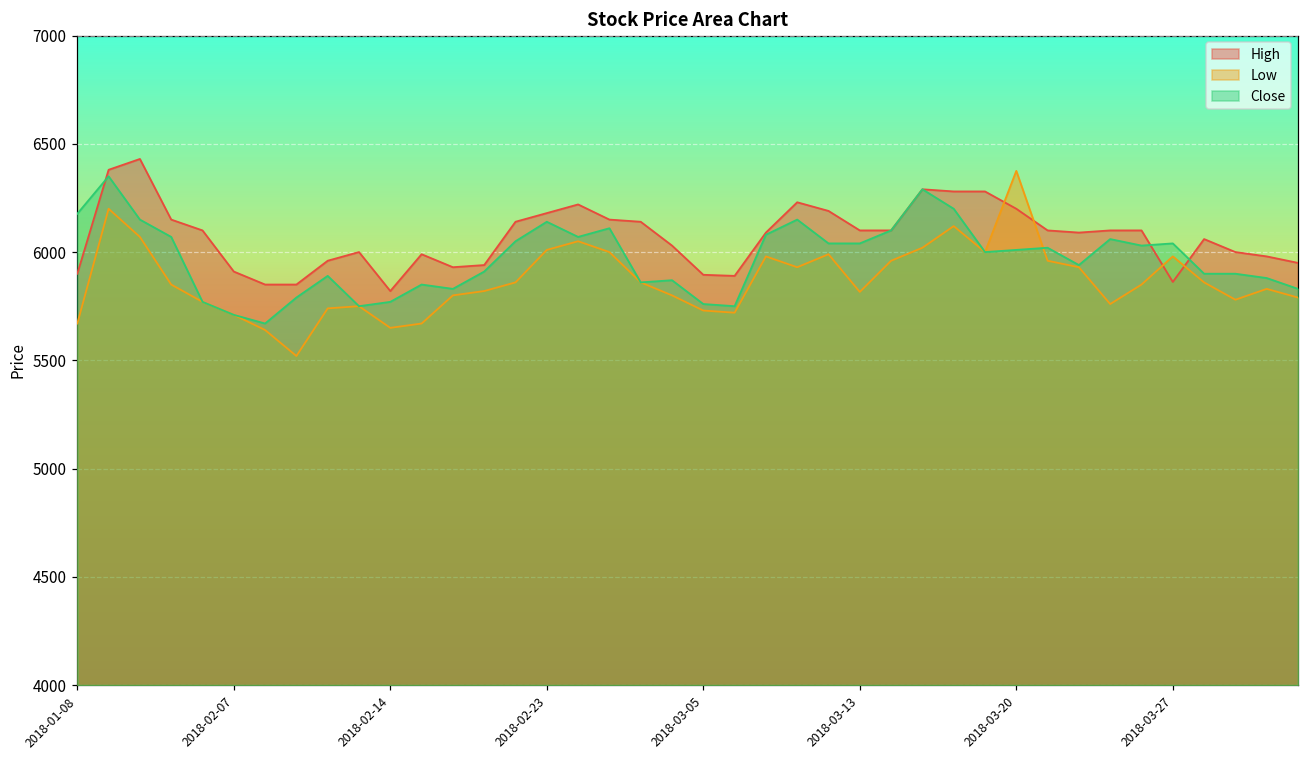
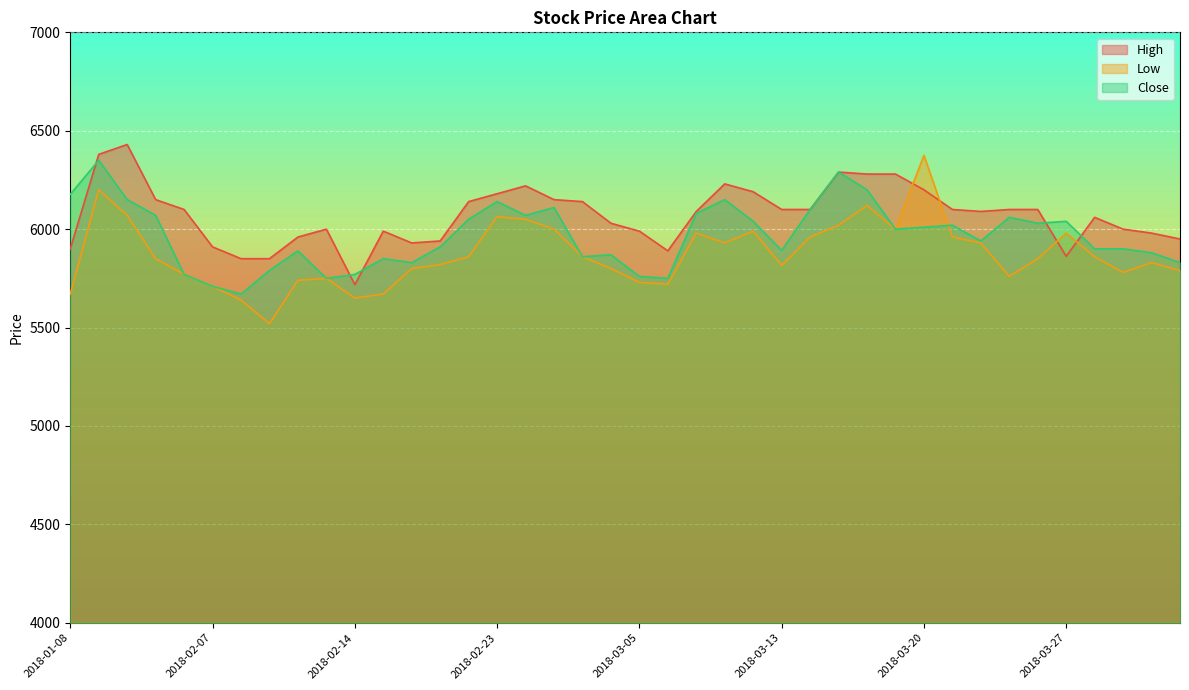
  {
    "High": {
      "2018-01-08": 5900,
      "2018-02-07": 5910,
-     "2018-02-14": 5820,
+     "2018-02-14": 5720,
      "2018-02-23": 6180,
-     "2018-03-05": 5900,
+     "2018-03-05": 5990,
      "2018-03-13": 6100,
      "2018-03-20": 6200,
      "2018-03-27": 5860
    },
    "Low": {
      "2018-01-08": 5670,
      "2018-02-14": 5650,
-     "2018-02-23": 6010,
+     "2018-02-23": 6060,
      "2018-03-05": 5730,
      "2018-03-13": 5820,
      "2018-03-20": 6380,
      "2018-03-27": 5980
    },
    "Close": {
      "2018-01-08": 6180,
      "2018-02-14": 5770,
      "2018-02-23": 6140,
      "2018-03-05": 5760,
-     "2018-03-13": 6040,
+     "2018-03-13": 5890,
      "2018-03-20": 6010,
      "2018-03-27": 6040
    }
  }
